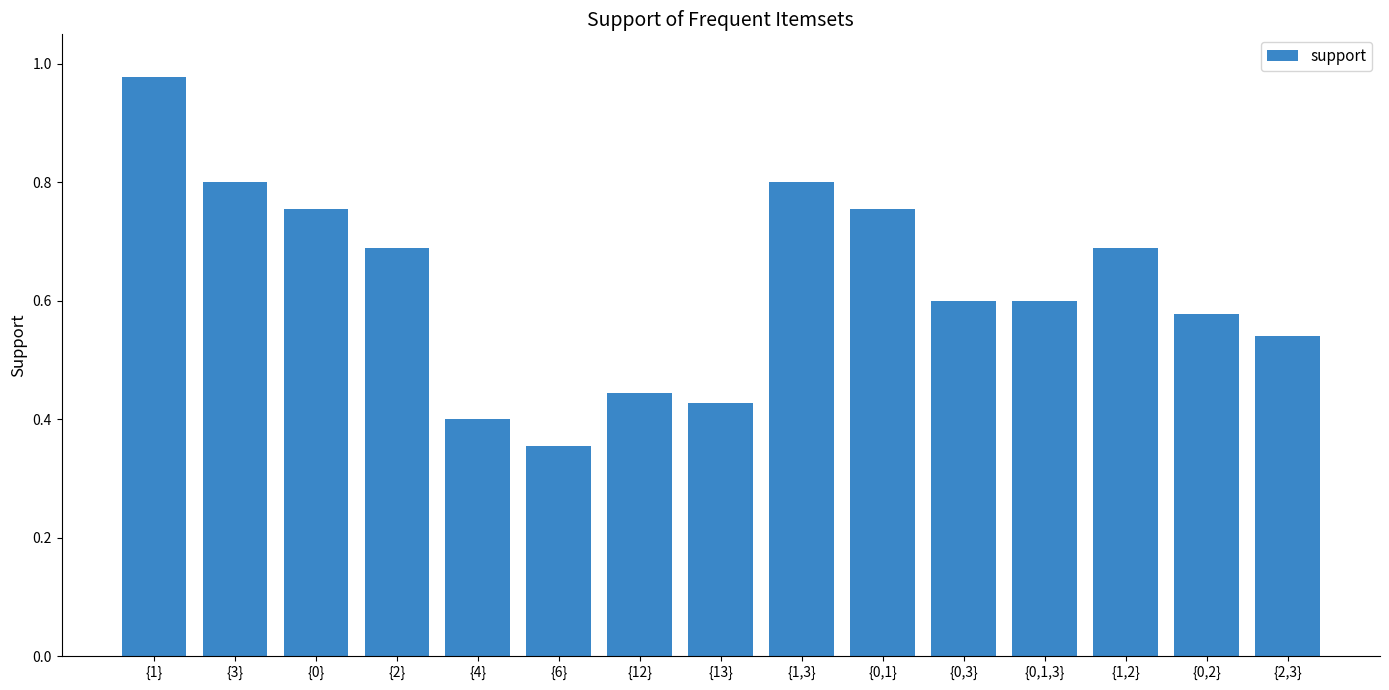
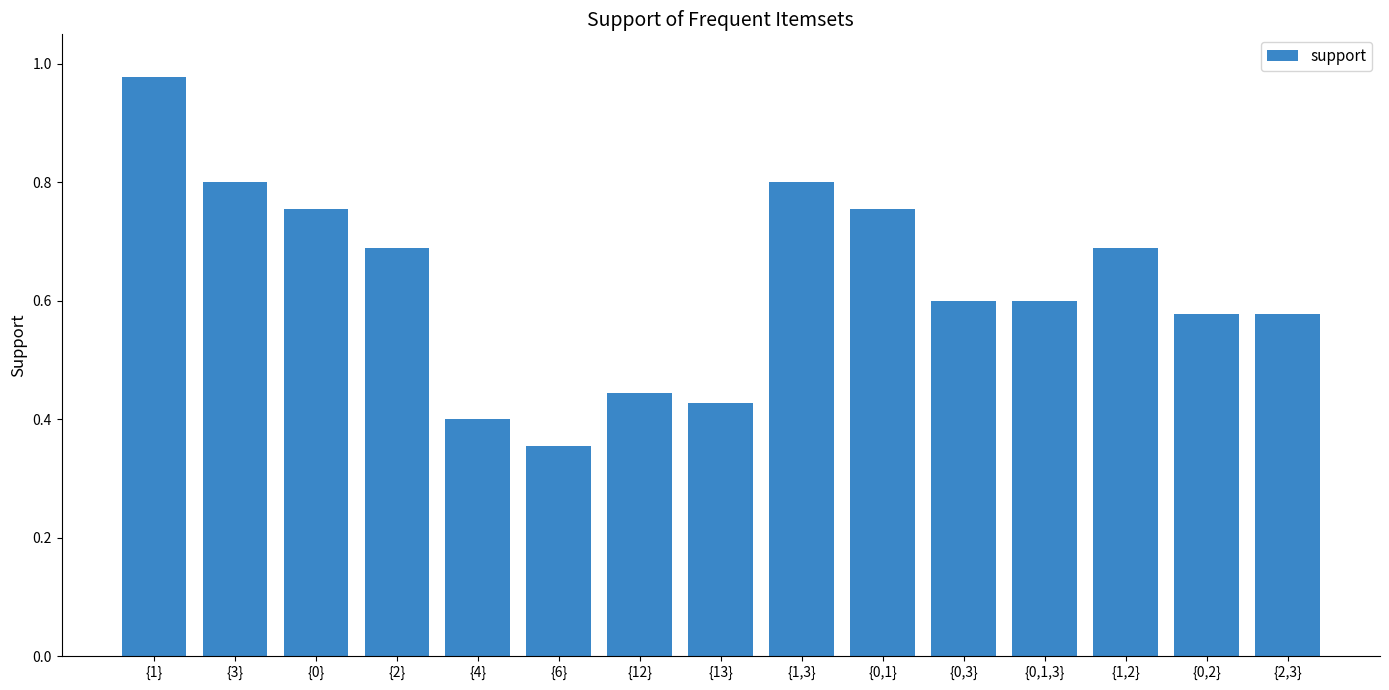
  {
    "{1}": 0.98,
    "{3}": 0.80,
    "{0}": 0.76,
    "{2}": 0.69,
    "{4}": 0.40,
    "{6}": 0.36,
    "{12}": 0.44,
    "{13}": 0.43,
    "{1,3}": 0.80,
    "{0,1}": 0.76,
    "{0,3}": 0.60,
    "{0,1,3}": 0.60,
    "{1,2}": 0.69,
    "{0,2}": 0.58,
-   "{2,3}": 0.54
+   "{2,3}": 0.58
  }
